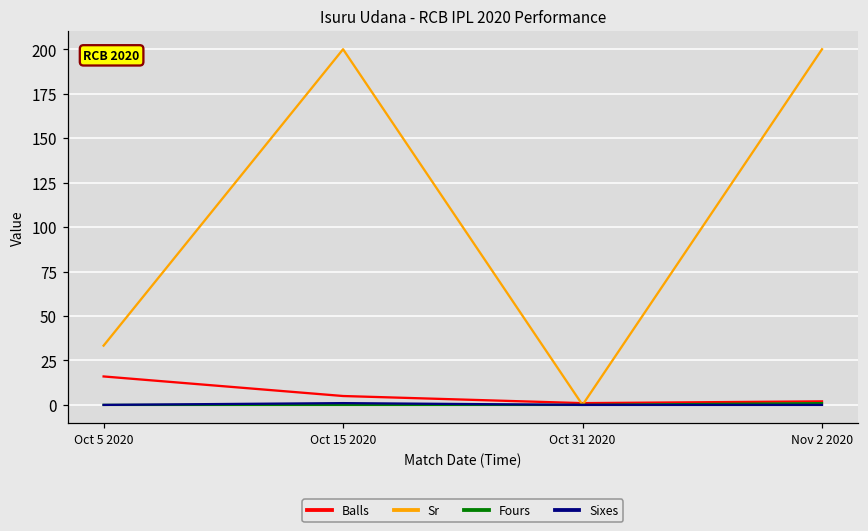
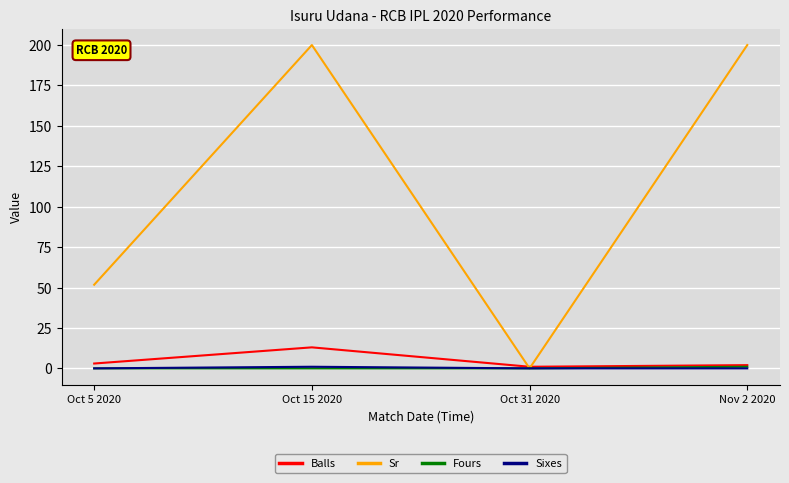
  {
    "Balls": {
-     "Oct 5 2020": 16,
-     "Oct 15 2020": 5
+     "Oct 5 2020": 3,
+     "Oct 15 2020": 13
    },
    "Sr": {
-     "Oct 5 2020": 33,
+     "Oct 5 2020": 52,
      "Oct 15 2020": 200,
      "Nov 2 2020": 200
    }
  }
